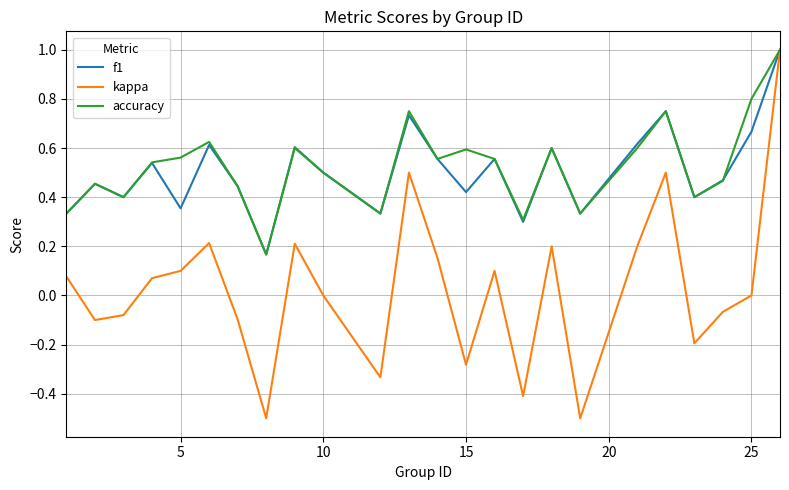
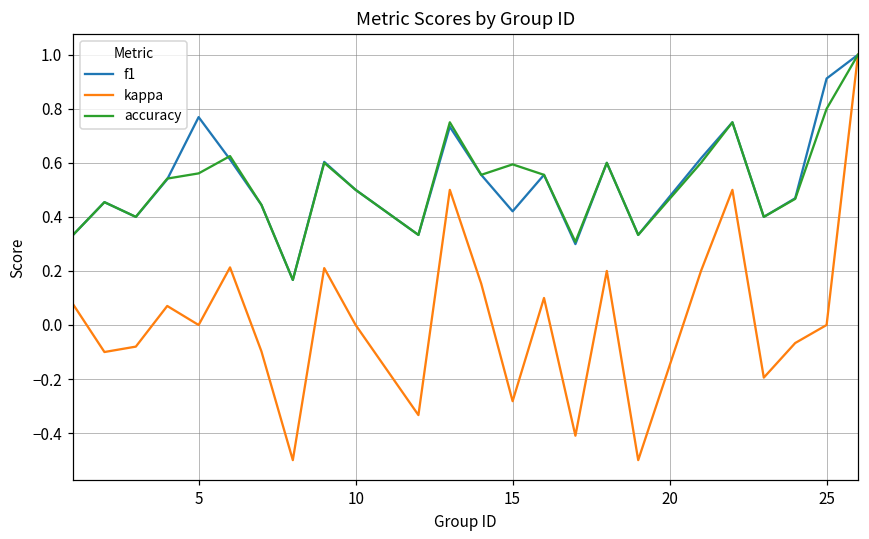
  {
    "f1": {
-     "5": 0.35,
+     "5": 0.77,
      "15": 0.42,
-     "25": 0.67
+     "25": 0.91
    },
    "kappa": {
-     "5": 0.1,
+     "5": 0.0,
      "10": 0.0,
      "15": -0.28,
      "25": 0.0
    },
    "accuracy": {
      "5": 0.56,
      "15": 0.59,
      "25": 0.80
    }
  }
